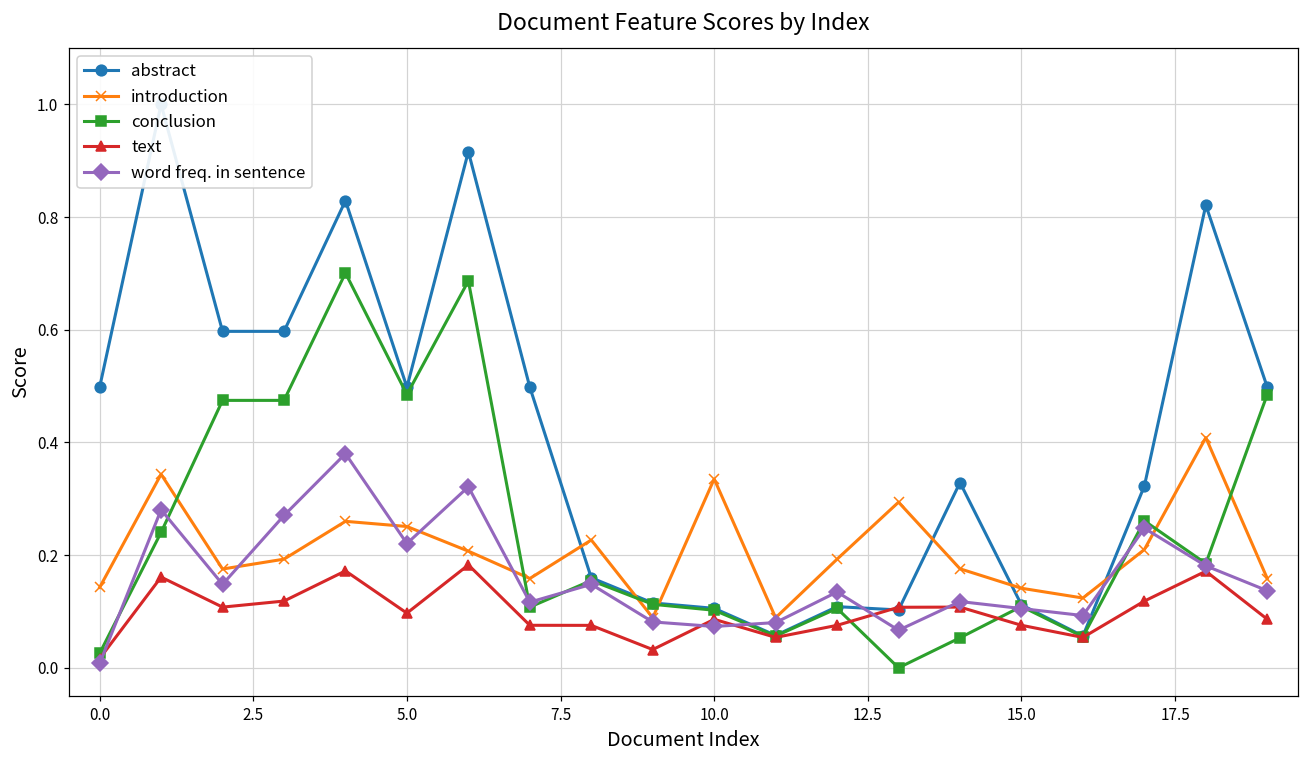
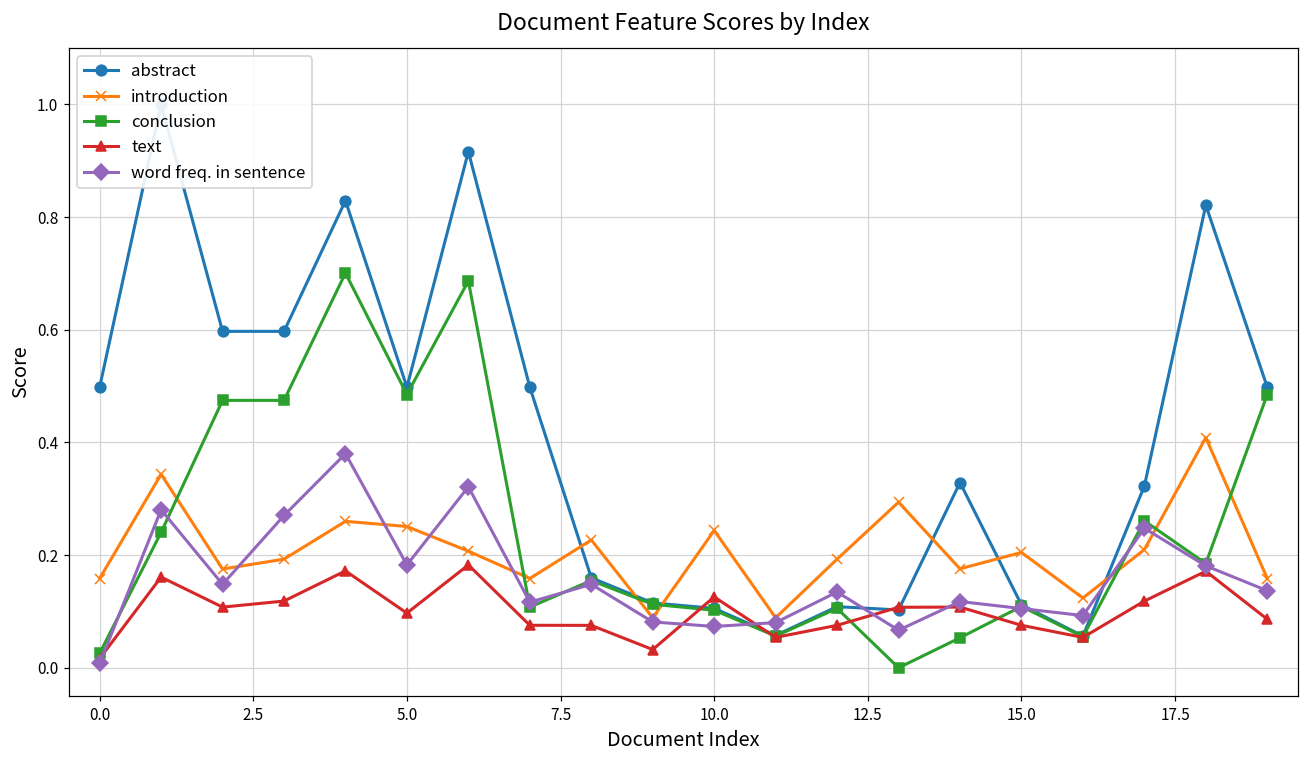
  {
    "abstract": {
      "0.0": 0.50,
      "5.0": 0.50
    },
    "introduction": {
-     "0.0": 0.14,
+     "0.0": 0.16,
      "5.0": 0.25,
-     "10.0": 0.34,
-     "15.0": 0.14
+     "10.0": 0.24,
+     "15.0": 0.20
    },
    "conclusion": {
      "0.0": 0.03,
      "5.0": 0.49
    },
    "text": {
      "0.0": 0.02,
      "5.0": 0.10,
-     "10.0": 0.09,
+     "10.0": 0.13,
      "15.0": 0.08
    },
    "word freq. in sentence": {
      "0.0": 0.01,
-     "5.0": 0.22,
+     "5.0": 0.18,
      "10.0": 0.07
    }
  }
